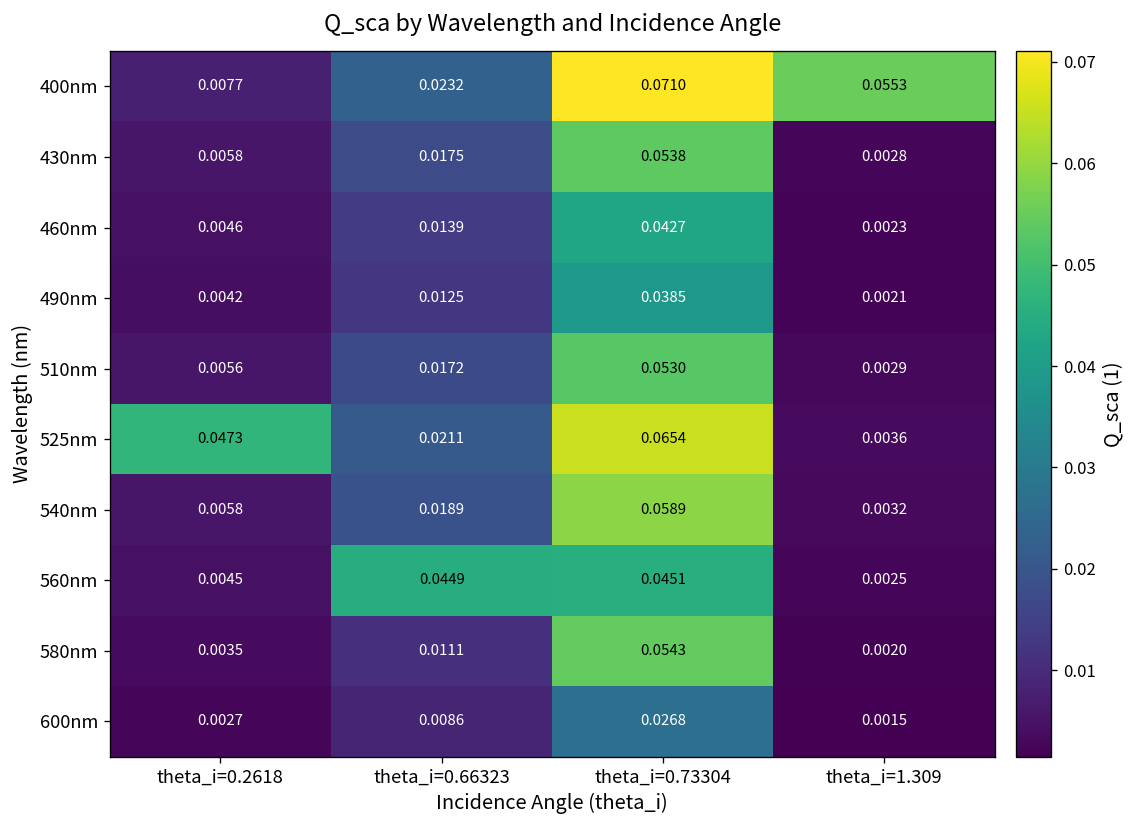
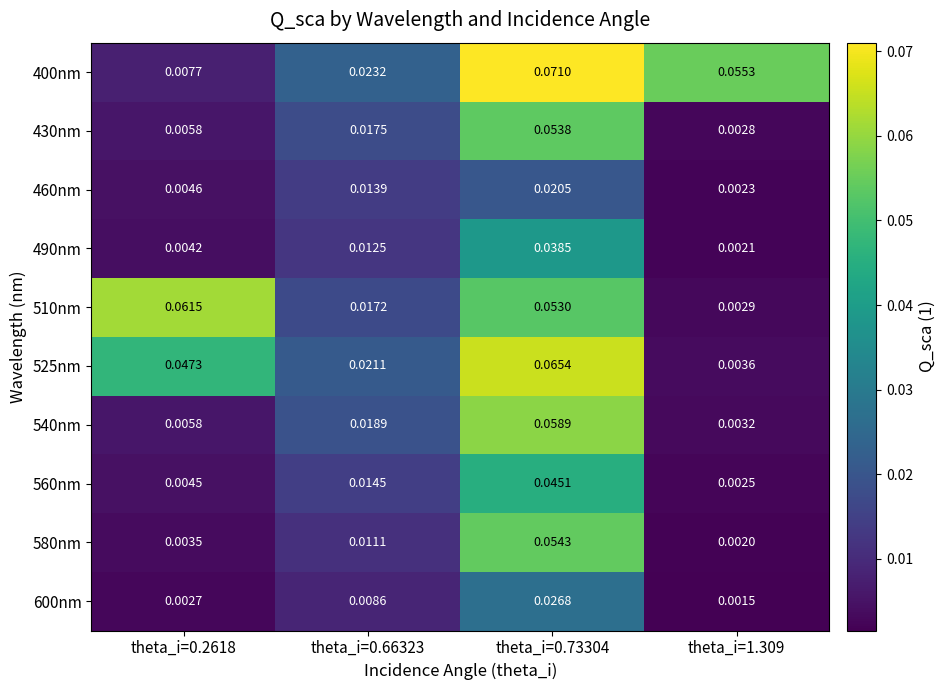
  {
    "400nm": {
      "theta_i=0.2618": 0.0077,
      "theta_i=0.66323": 0.0232,
      "theta_i=0.73304": 0.0710,
      "theta_i=1.309": 0.0553
    },
    "430nm": {
      "theta_i=0.2618": 0.0058,
      "theta_i=0.66323": 0.0175,
      "theta_i=0.73304": 0.0538,
      "theta_i=1.309": 0.0028
    },
    "460nm": {
      "theta_i=0.2618": 0.0046,
      "theta_i=0.66323": 0.0139,
-     "theta_i=0.73304": 0.0427,
+     "theta_i=0.73304": 0.0205,
      "theta_i=1.309": 0.0023
    },
    "490nm": {
      "theta_i=0.2618": 0.0042,
      "theta_i=0.66323": 0.0125,
      "theta_i=0.73304": 0.0385,
      "theta_i=1.309": 0.0021
    },
    "510nm": {
-     "theta_i=0.2618": 0.0056,
+     "theta_i=0.2618": 0.0615,
      "theta_i=0.66323": 0.0172,
      "theta_i=0.73304": 0.0530,
      "theta_i=1.309": 0.0029
    },
    "525nm": {
      "theta_i=0.2618": 0.0473,
      "theta_i=0.66323": 0.0211,
      "theta_i=0.73304": 0.0654,
      "theta_i=1.309": 0.0036
    },
    "540nm": {
      "theta_i=0.2618": 0.0058,
      "theta_i=0.66323": 0.0189,
      "theta_i=0.73304": 0.0589,
      "theta_i=1.309": 0.0032
    },
    "560nm": {
      "theta_i=0.2618": 0.0045,
-     "theta_i=0.66323": 0.0449,
+     "theta_i=0.66323": 0.0145,
      "theta_i=0.73304": 0.0451,
      "theta_i=1.309": 0.0025
    },
    "580nm": {
      "theta_i=0.2618": 0.0035,
      "theta_i=0.66323": 0.0111,
      "theta_i=0.73304": 0.0543,
      "theta_i=1.309": 0.0020
    },
    "600nm": {
      "theta_i=0.2618": 0.0027,
      "theta_i=0.66323": 0.0086,
      "theta_i=0.73304": 0.0268,
      "theta_i=1.309": 0.0015
    }
  }
